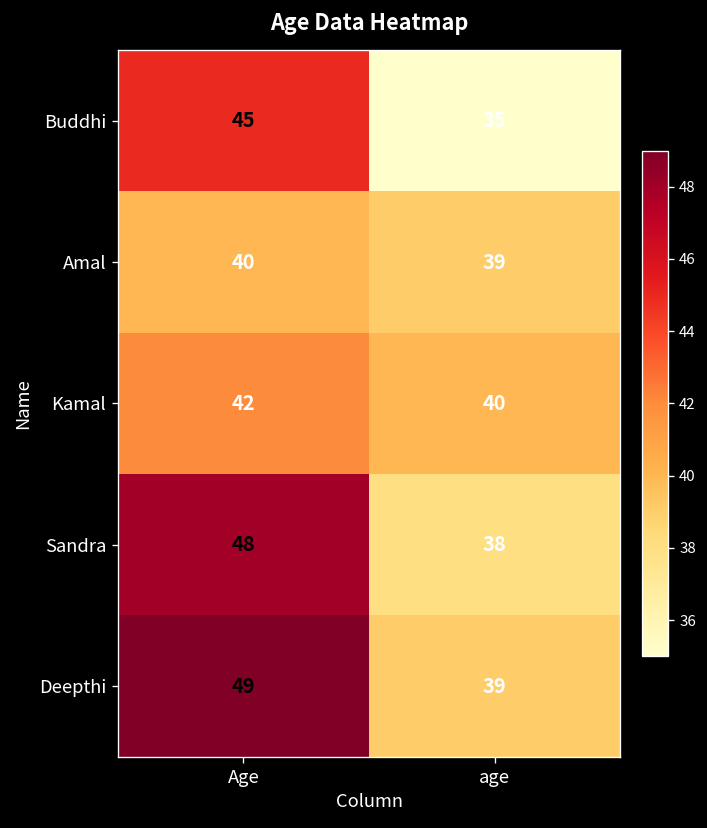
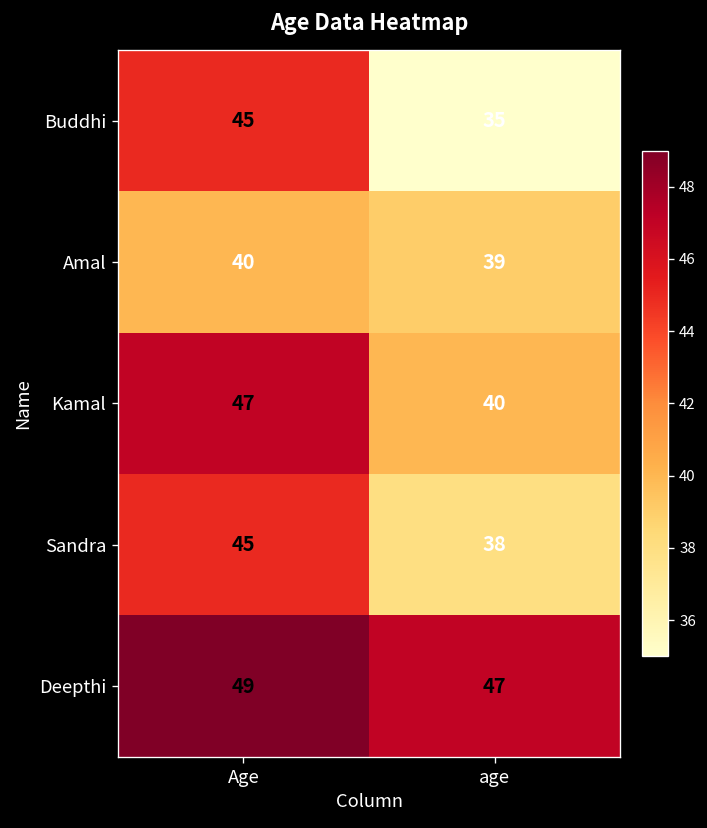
  {
    "Buddhi": {
      "Age": 45,
      "age": 35
    },
    "Amal": {
      "Age": 40,
      "age": 39
    },
    "Kamal": {
-     "Age": 42,
+     "Age": 47,
      "age": 40
    },
    "Sandra": {
-     "Age": 48,
+     "Age": 45,
      "age": 38
    },
    "Deepthi": {
      "Age": 49,
-     "age": 39
+     "age": 47
    }
  }
